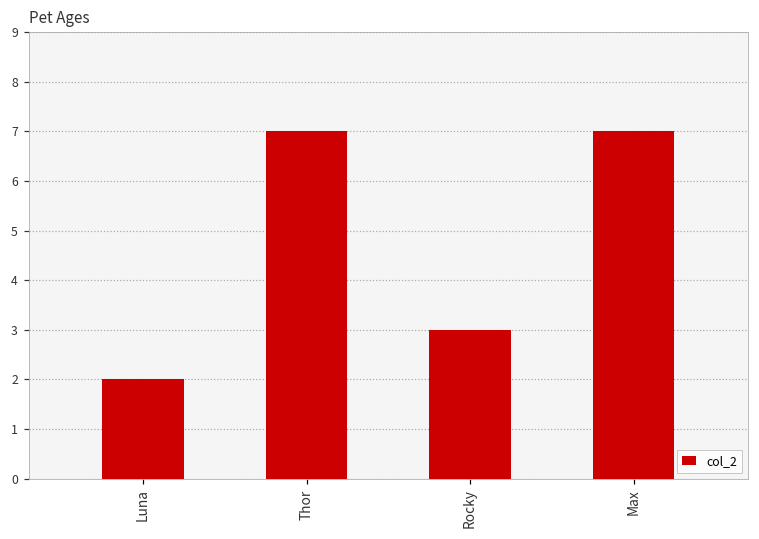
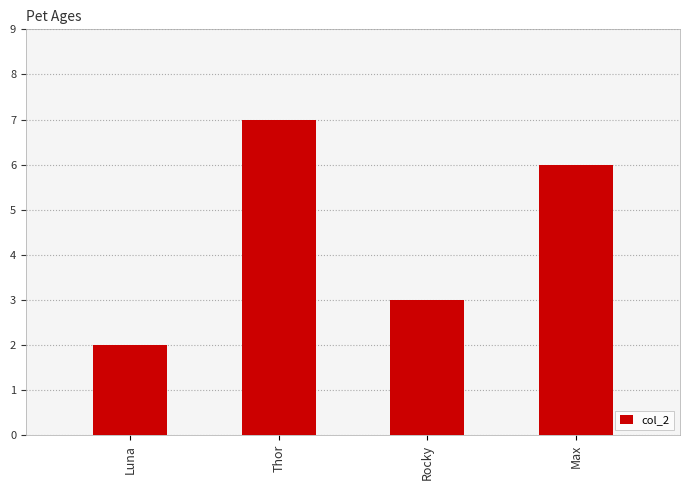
  {
    "Luna": 2,
    "Thor": 7,
    "Rocky": 3,
-   "Max": 7
+   "Max": 6
  }
